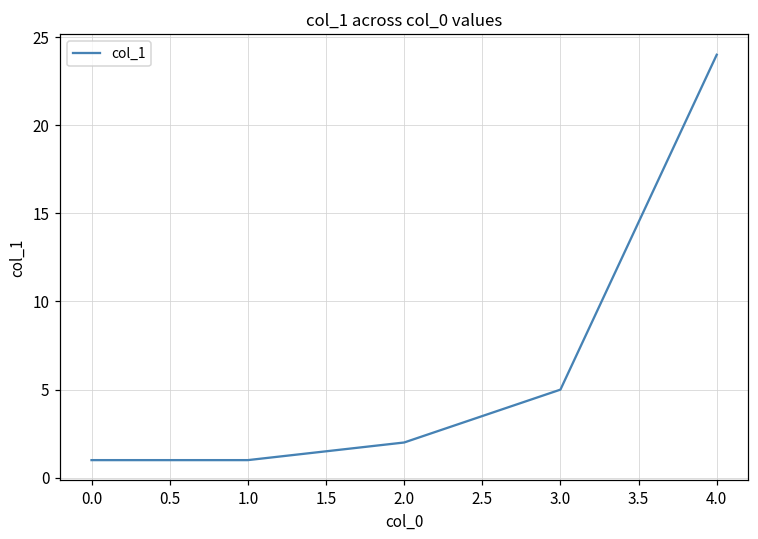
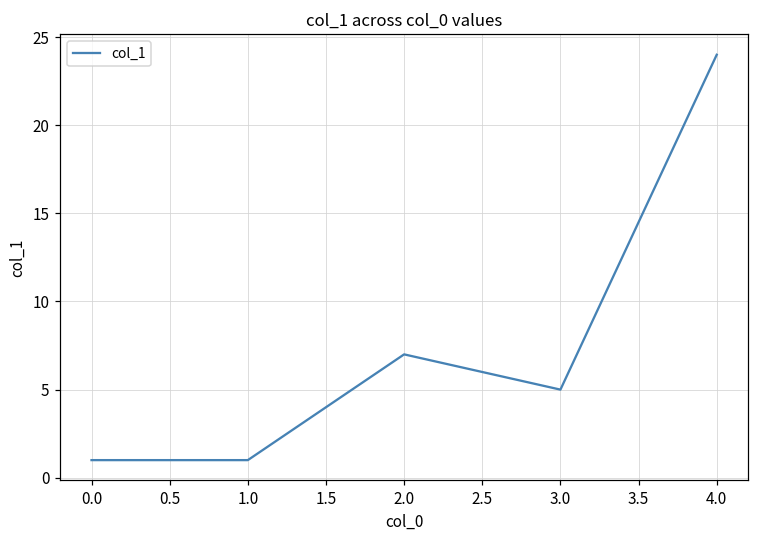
  {
    "0.0": 1,
    "1.0": 1,
-   "2.0": 2,
+   "2.0": 7,
    "3.0": 5,
    "4.0": 24
  }
